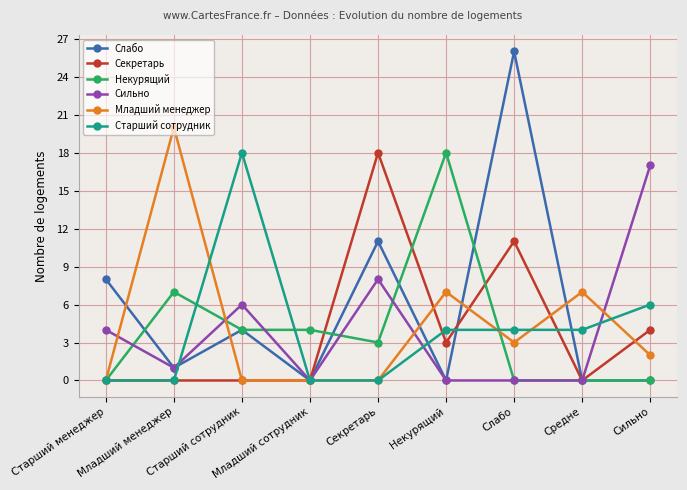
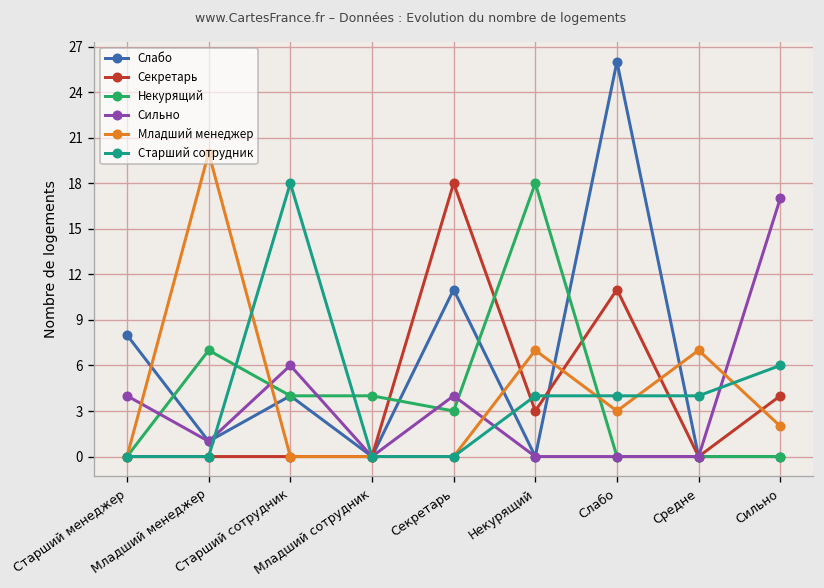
  {
    "Слабо": {
      "Старший менеджер": 8,
      "Секретарь": 11,
      "Слабо": 26
    },
    "Секретарь": {
      "Секретарь": 18,
      "Некурящий": 3,
      "Слабо": 11,
      "Сильно": 4
    },
    "Сильно": {
      "Старший менеджер": 4,
      "Старший сотрудник": 6,
-     "Секретарь": 8,
+     "Секретарь": 4,
      "Сильно": 17
    },
    "Младший менеджер": {
      "Некурящий": 7,
      "Слабо": 3,
      "Средне": 7,
      "Сильно": 2
    }
  }
